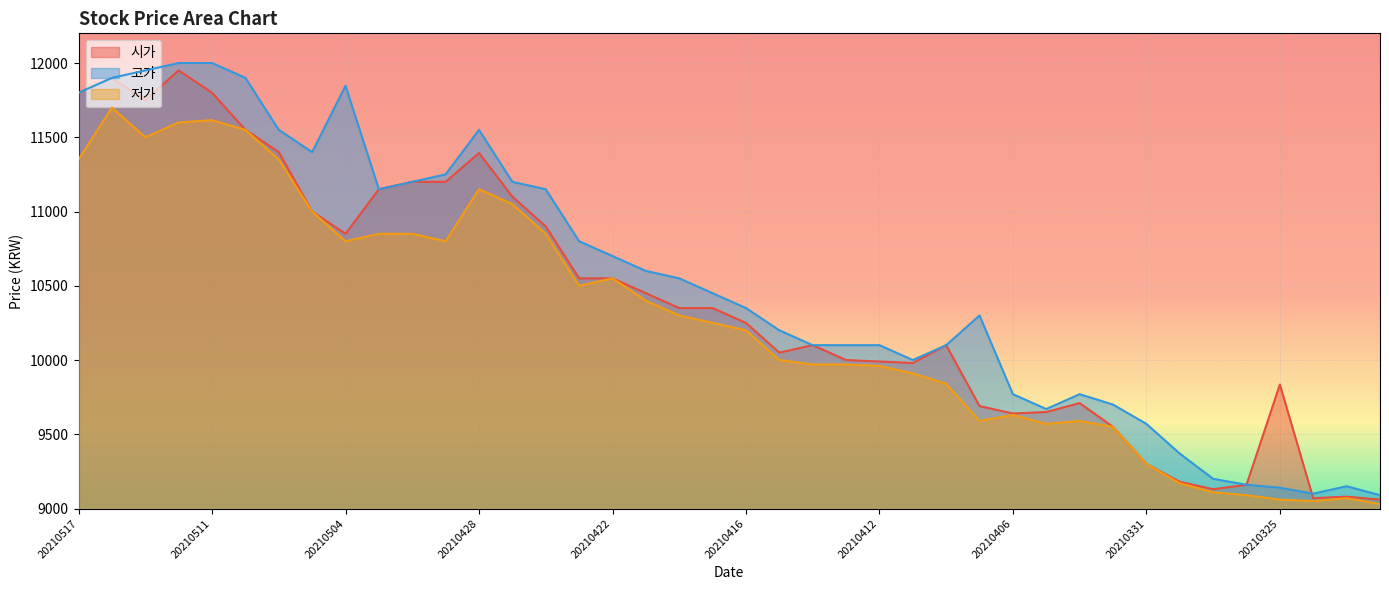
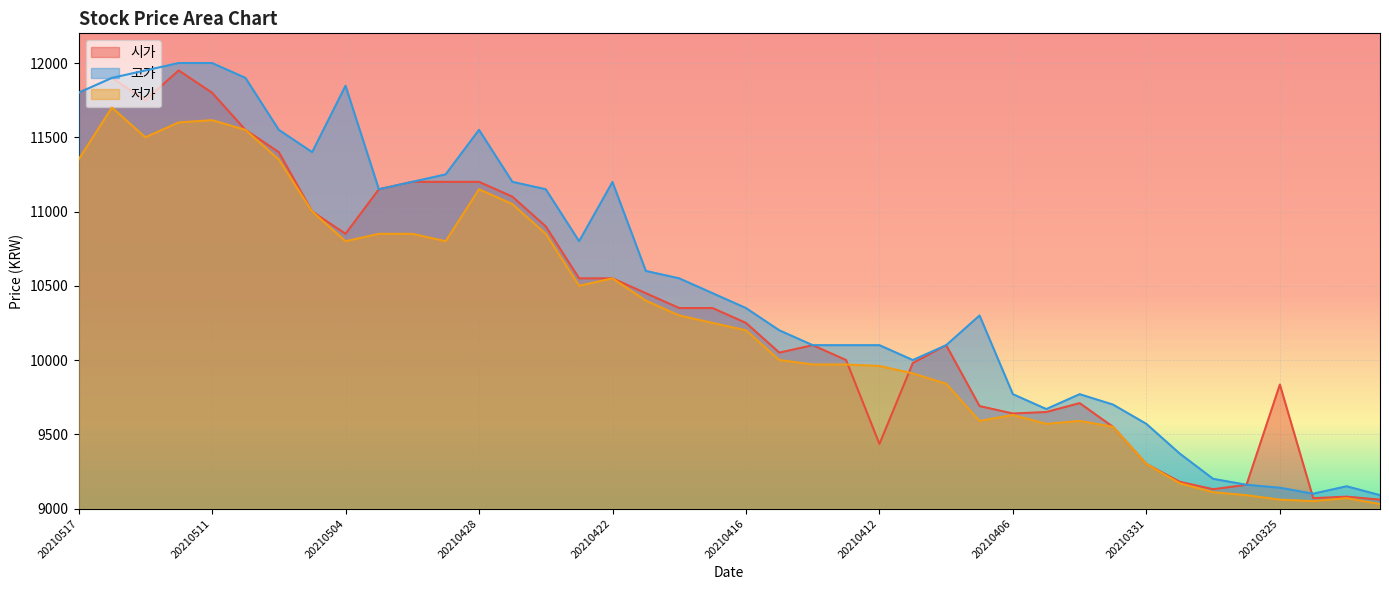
  {
    "시가": {
      "20210511": 11800,
      "20210504": 10850,
-     "20210428": 11390,
+     "20210428": 11200,
      "20210416": 10250,
-     "20210412": 9990,
+     "20210412": 9440,
      "20210325": 9840
    },
    "고가": {
      "20210511": 12000,
      "20210504": 11850,
      "20210428": 11550,
-     "20210422": 10700,
+     "20210422": 11200,
      "20210416": 10350,
      "20210412": 10100,
      "20210406": 9770,
      "20210331": 9570,
      "20210325": 9140
    },
    "저가": {
      "20210517": 11350,
      "20210511": 11620,
      "20210504": 10800,
      "20210428": 11150,
      "20210416": 10200,
      "20210412": 9960,
      "20210325": 9060
    }
  }
